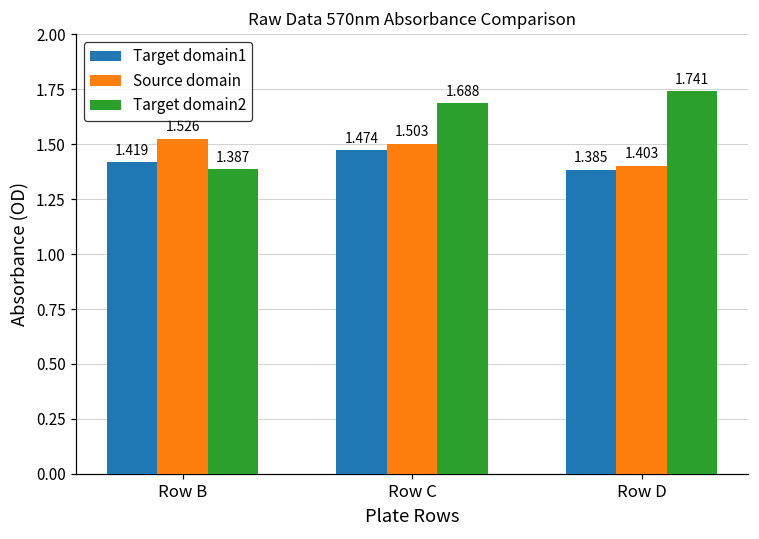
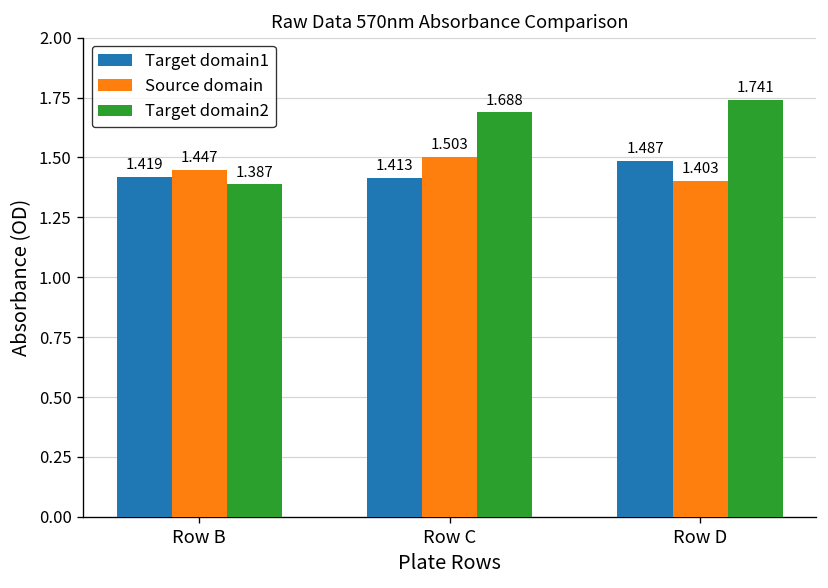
  {
    "Target domain1": {
      "Row B": 1.419,
-     "Row C": 1.474,
-     "Row D": 1.385
+     "Row C": 1.413,
+     "Row D": 1.487
    },
    "Source domain": {
-     "Row B": 1.526,
+     "Row B": 1.447,
      "Row C": 1.503,
      "Row D": 1.403
    },
    "Target domain2": {
      "Row B": 1.387,
      "Row C": 1.688,
      "Row D": 1.741
    }
  }
